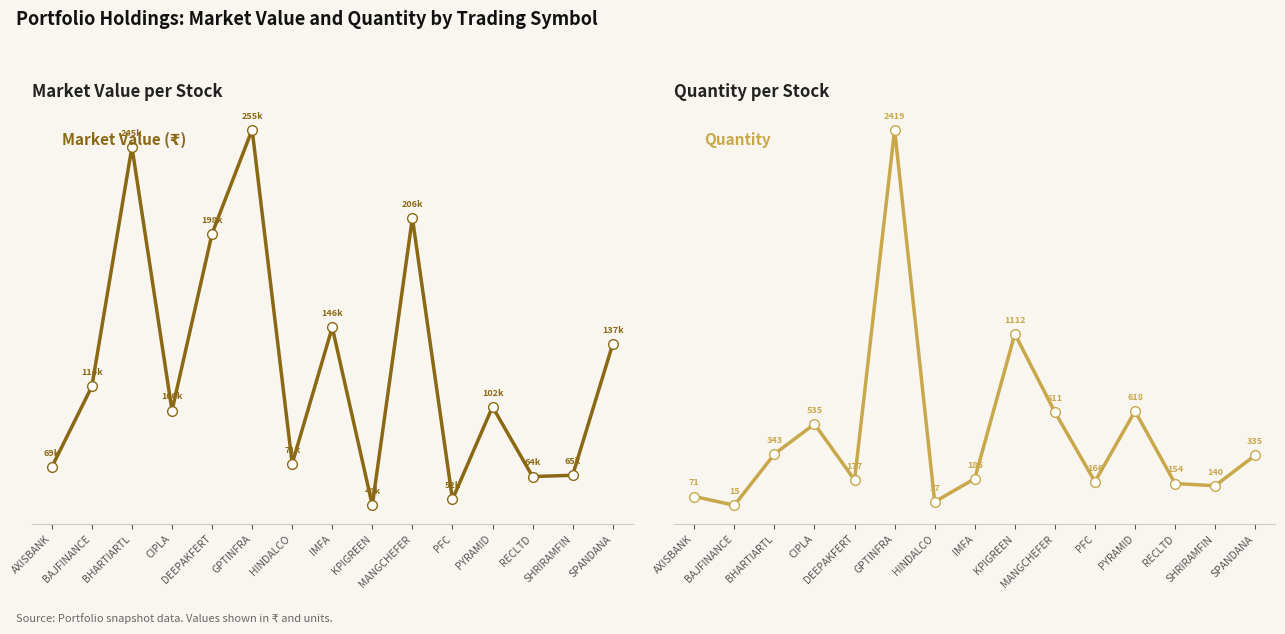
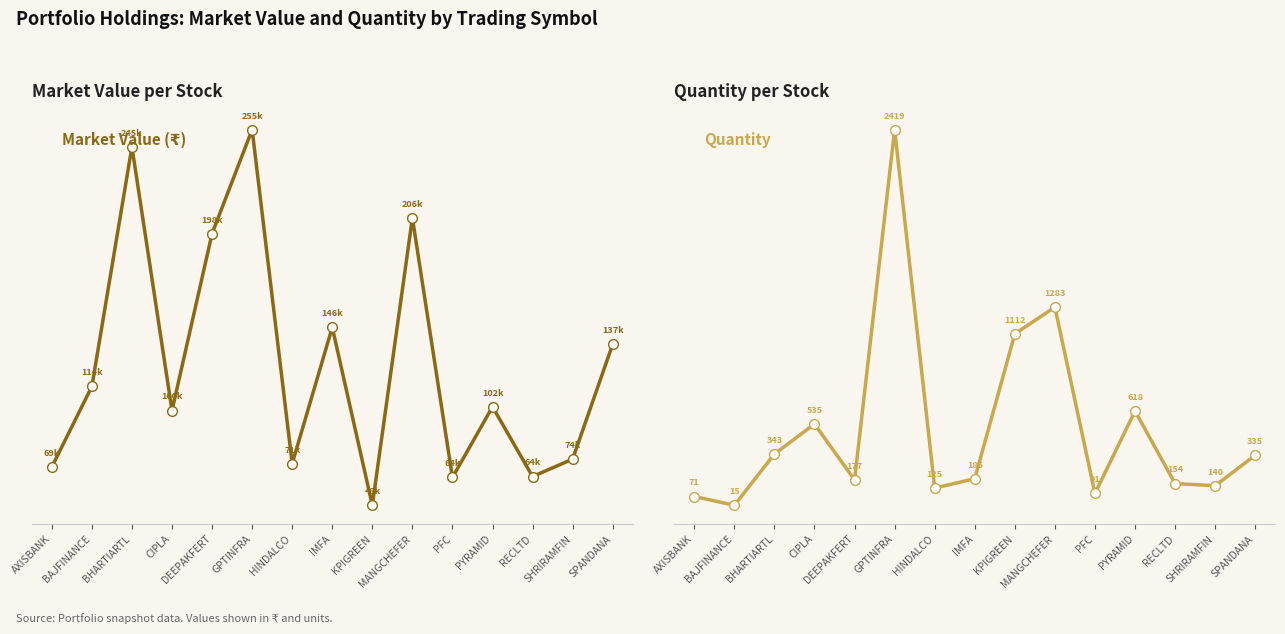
  {
    "Market Value per Stock": {
      "BAJFINANCE": "114k",
      "DEEPAKFERT": "198k",
      "GPTINFRA": "255k",
-     "PFC": "52k",
-     "SHRIRAMFIN": "65k",
+     "PFC": "64k",
+     "SHRIRAMFIN": "74k",
      "SPANDANA": "137k"
    },
    "Quantity per Stock": {
      "AXISBANK": "71",
      "BAJFINANCE": "15",
      "BHARTIARTL": "343",
      "CIPLA": "535",
      "DEEPAKFERT": "177",
      "GPTINFRA": "2419",
-     "HINDALCO": "37",
+     "HINDALCO": "125",
      "IMFA": "185",
      "KPIGREEN": "1112",
-     "MANGCHEFER": "611",
-     "PFC": "166",
+     "MANGCHEFER": "1283",
+     "PFC": "91",
      "PYRAMID": "618",
      "RECLTD": "154",
      "SHRIRAMFIN": "140",
      "SPANDANA": "335"
    }
  }
